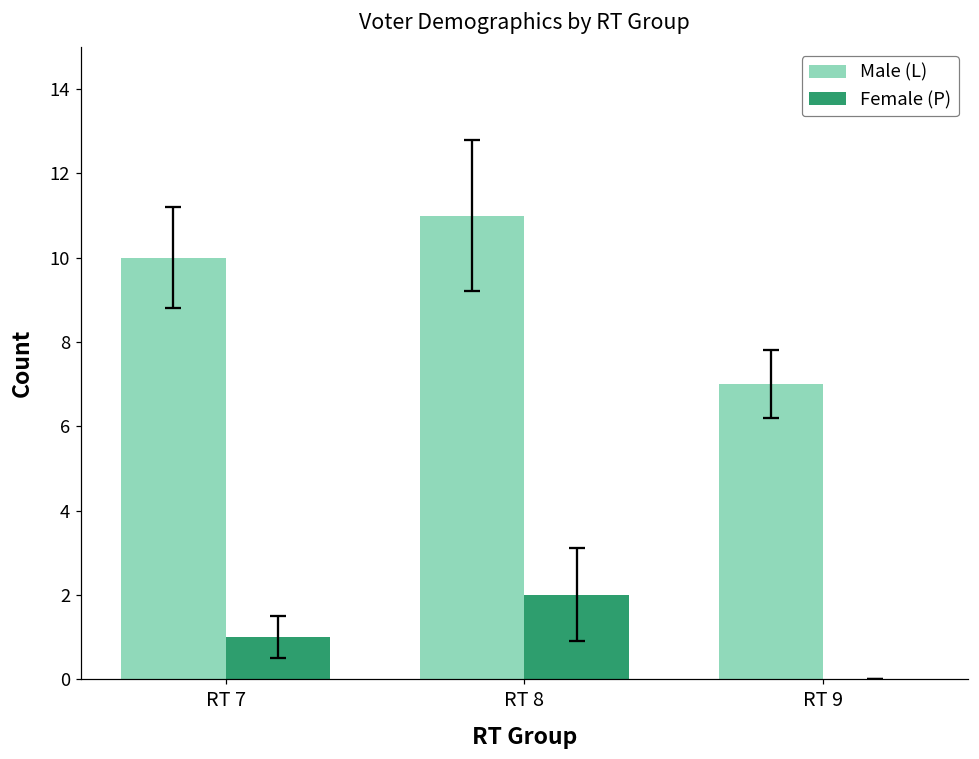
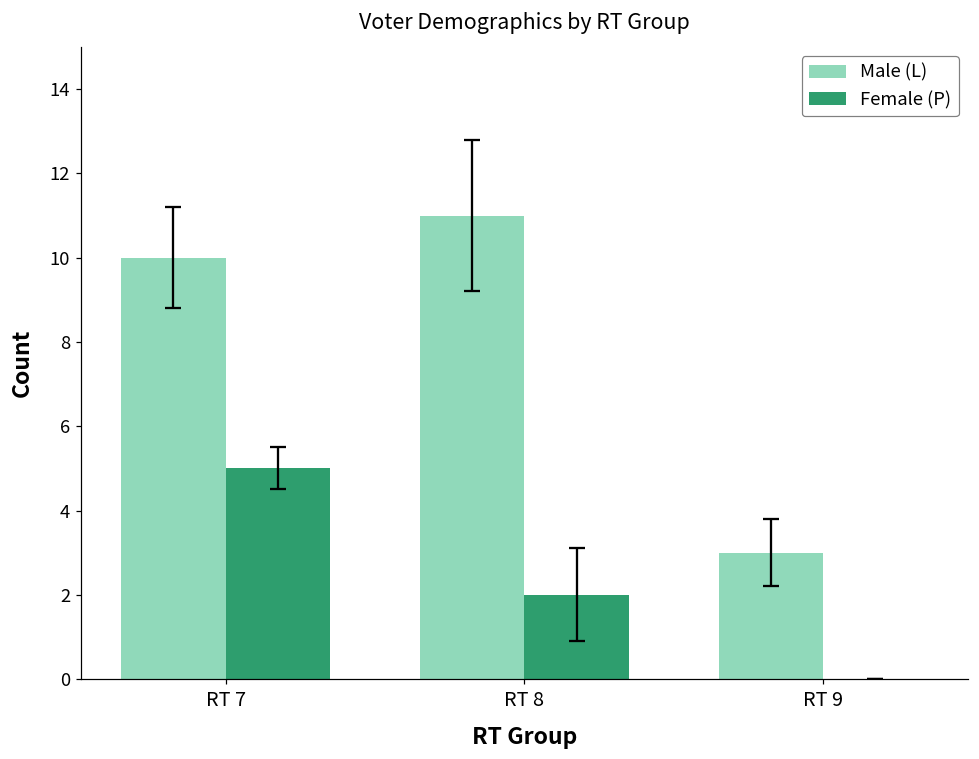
  {
    "Male (L)": {
      "RT 7": 10,
      "RT 8": 11,
-     "RT 9": 7
+     "RT 9": 3
    },
    "Female (P)": {
-     "RT 7": 1,
+     "RT 7": 5,
      "RT 8": 2,
      "RT 9": 0
    }
  }
